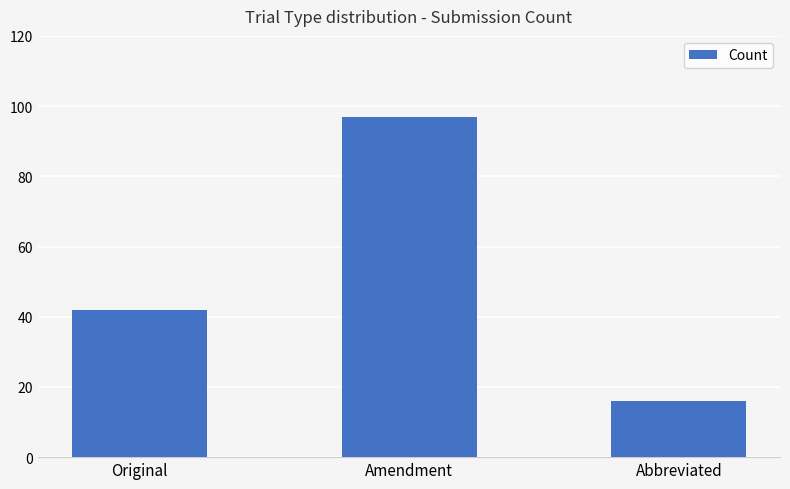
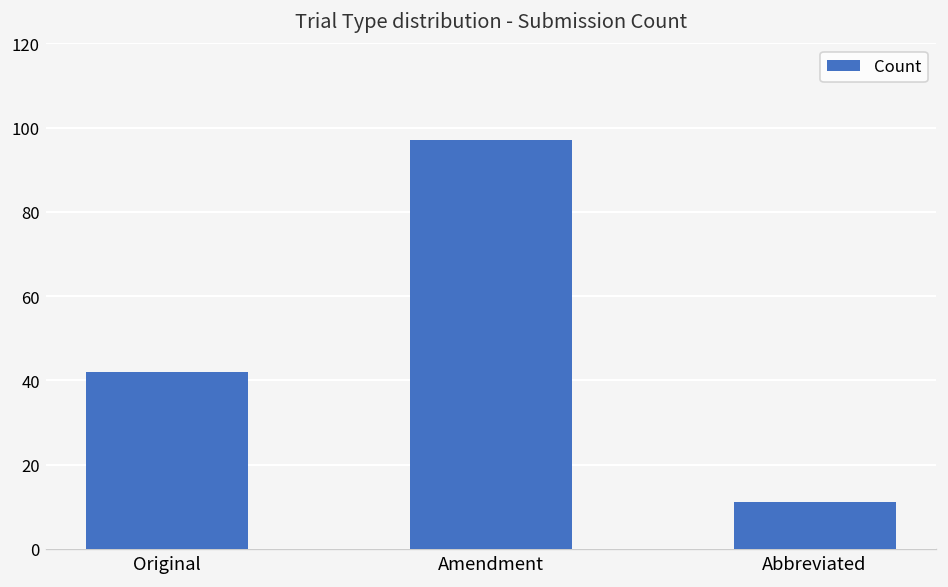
  {
    "Original": 42,
    "Amendment": 97,
-   "Abbreviated": 16
+   "Abbreviated": 11
  }
